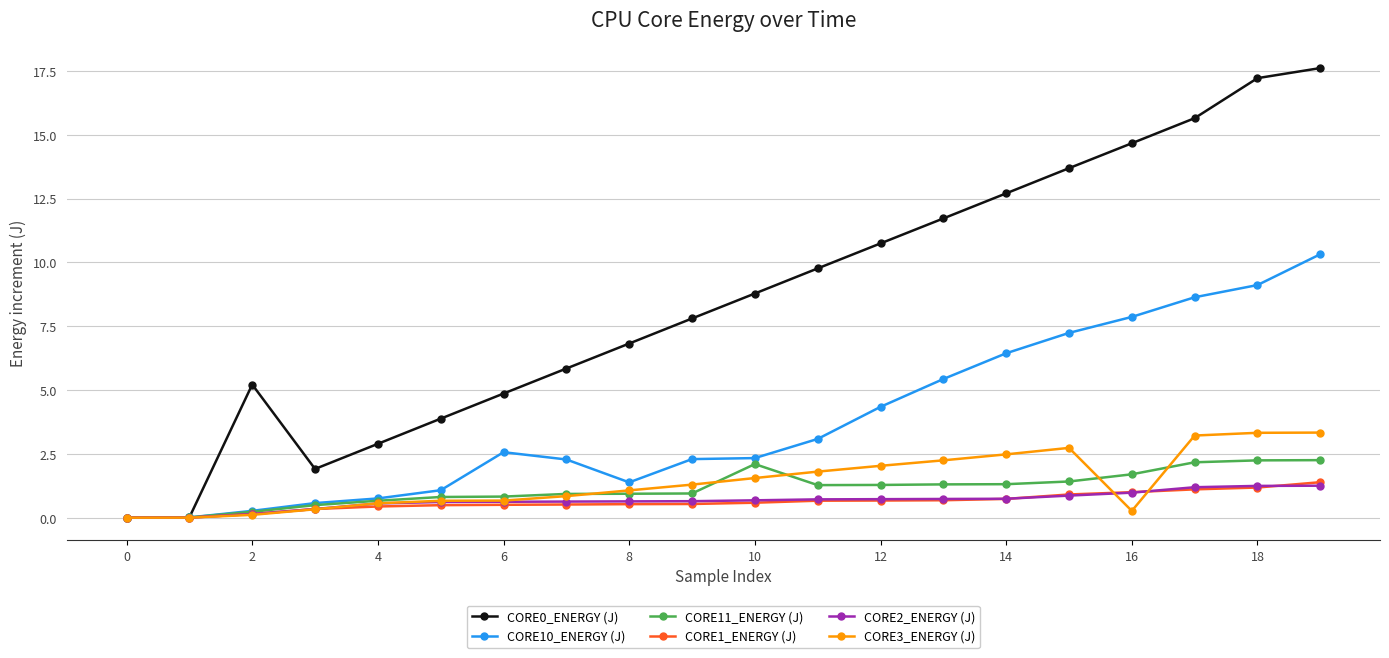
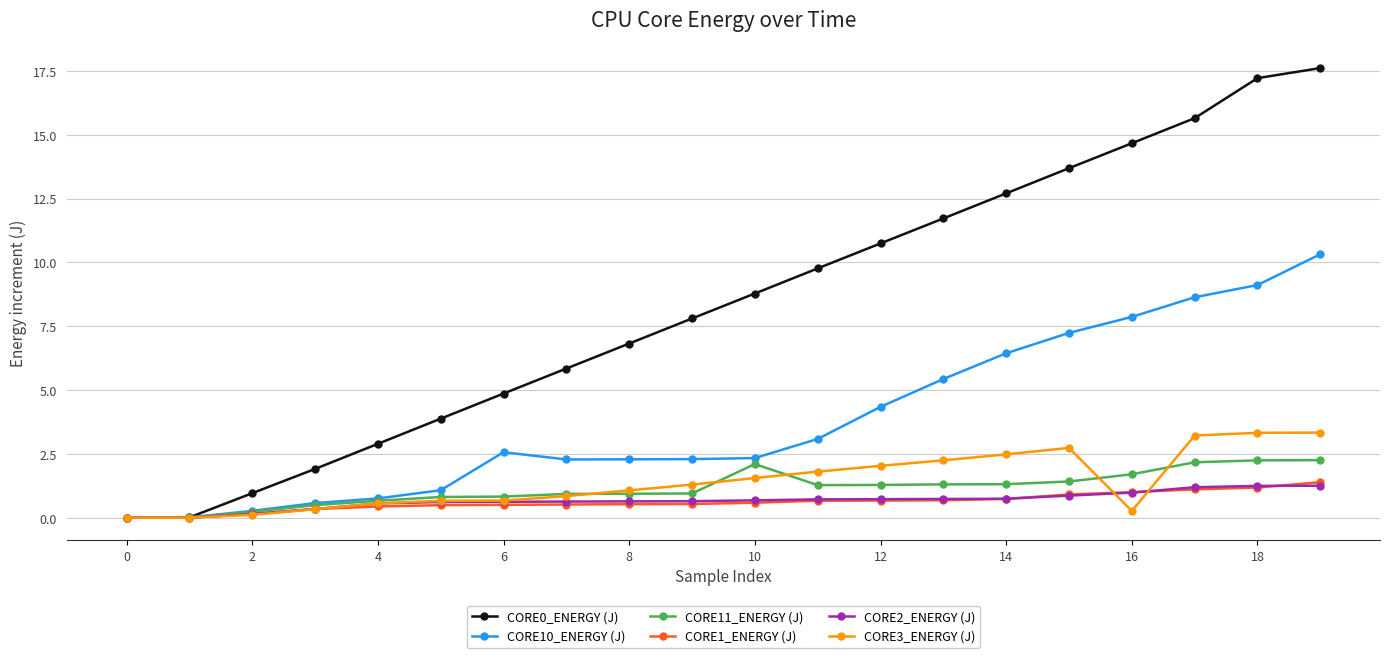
  {
    "CORE0_ENERGY (J)": {
-     "2": 5.2,
+     "2": 1.0,
      "4": 2.9,
      "6": 4.9,
      "8": 6.8,
      "10": 8.8,
      "12": 10.7,
      "14": 12.7,
      "16": 14.7,
      "18": 17.2
    },
    "CORE10_ENERGY (J)": {
      "6": 2.6,
-     "8": 1.4,
+     "8": 2.3,
      "10": 2.3,
      "12": 4.3,
      "14": 6.4,
      "16": 7.9,
      "18": 9.1
    },
    "CORE11_ENERGY (J)": {
      "6": 0.8,
      "8": 0.9,
      "10": 2.1,
      "12": 1.3,
      "14": 1.3,
      "16": 1.7,
      "18": 2.2
    },
    "CORE1_ENERGY (J)": {
      "4": 0.4,
      "6": 0.5,
      "8": 0.5
    },
    "CORE2_ENERGY (J)": {
      "8": 0.6
    },
    "CORE3_ENERGY (J)": {
      "8": 1.1,
      "10": 1.6,
      "12": 2.0,
      "14": 2.5,
      "16": 0.3,
      "18": 3.3
    }
  }
